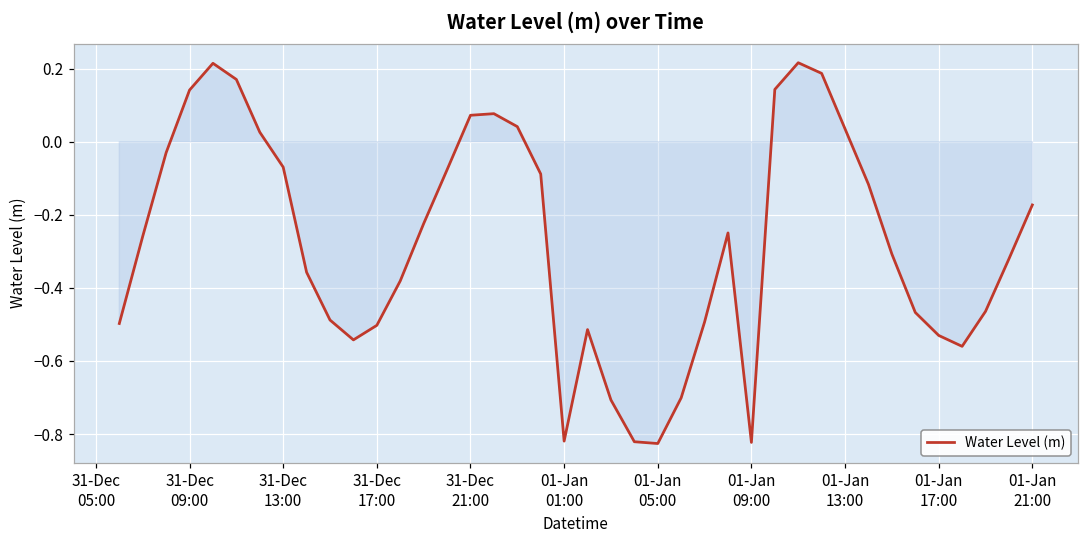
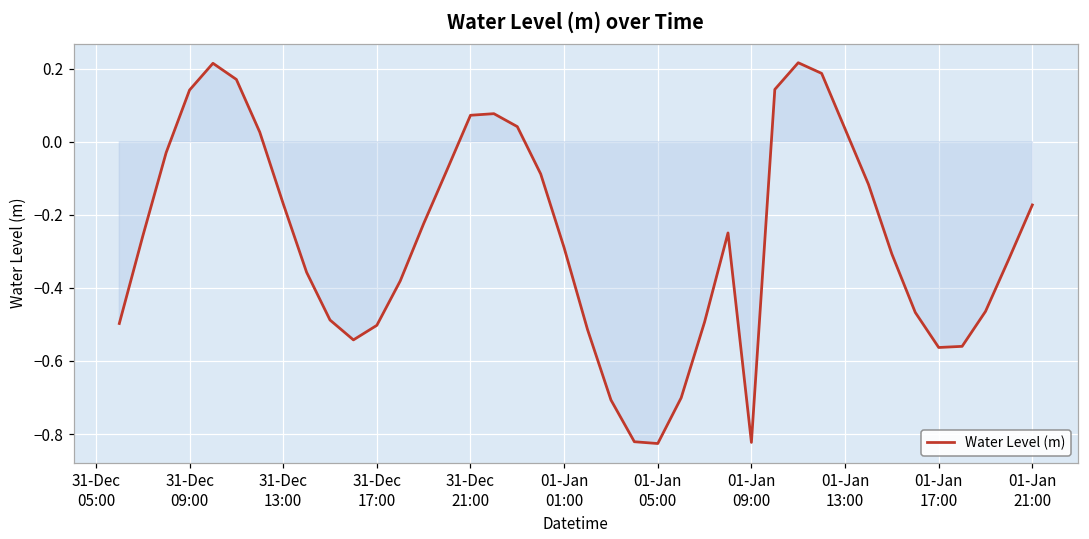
  {
    "31-Dec 09:00": 0.14,
-   "31-Dec 13:00": -0.07,
+   "31-Dec 13:00": -0.17,
    "31-Dec 17:00": -0.50,
    "31-Dec 21:00": 0.07,
-   "01-Jan 01:00": -0.82,
+   "01-Jan 01:00": -0.29,
    "01-Jan 05:00": -0.83,
    "01-Jan 09:00": -0.82,
    "01-Jan 13:00": 0.04,
-   "01-Jan 17:00": -0.53,
+   "01-Jan 17:00": -0.56,
    "01-Jan 21:00": -0.17
  }
